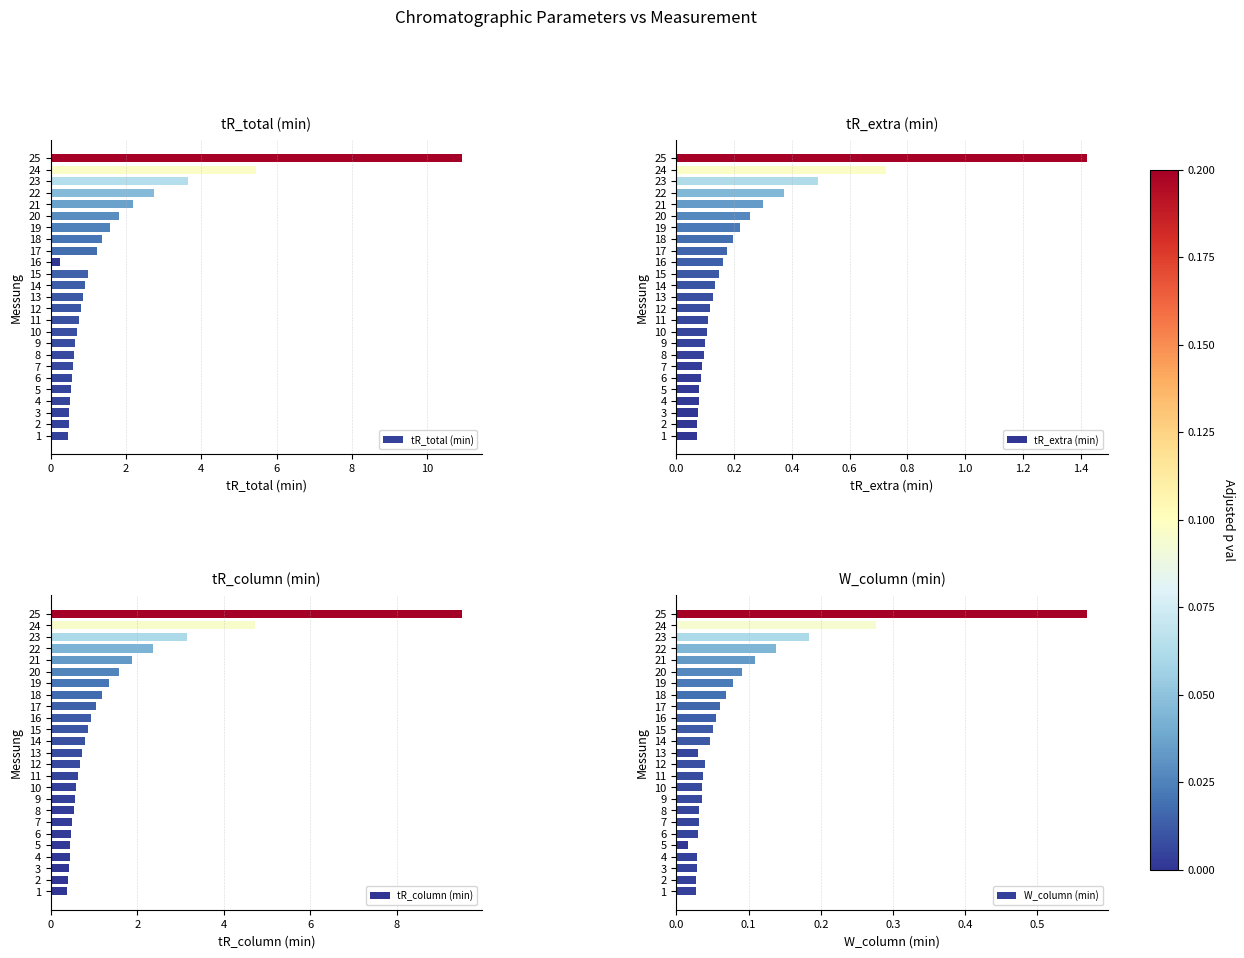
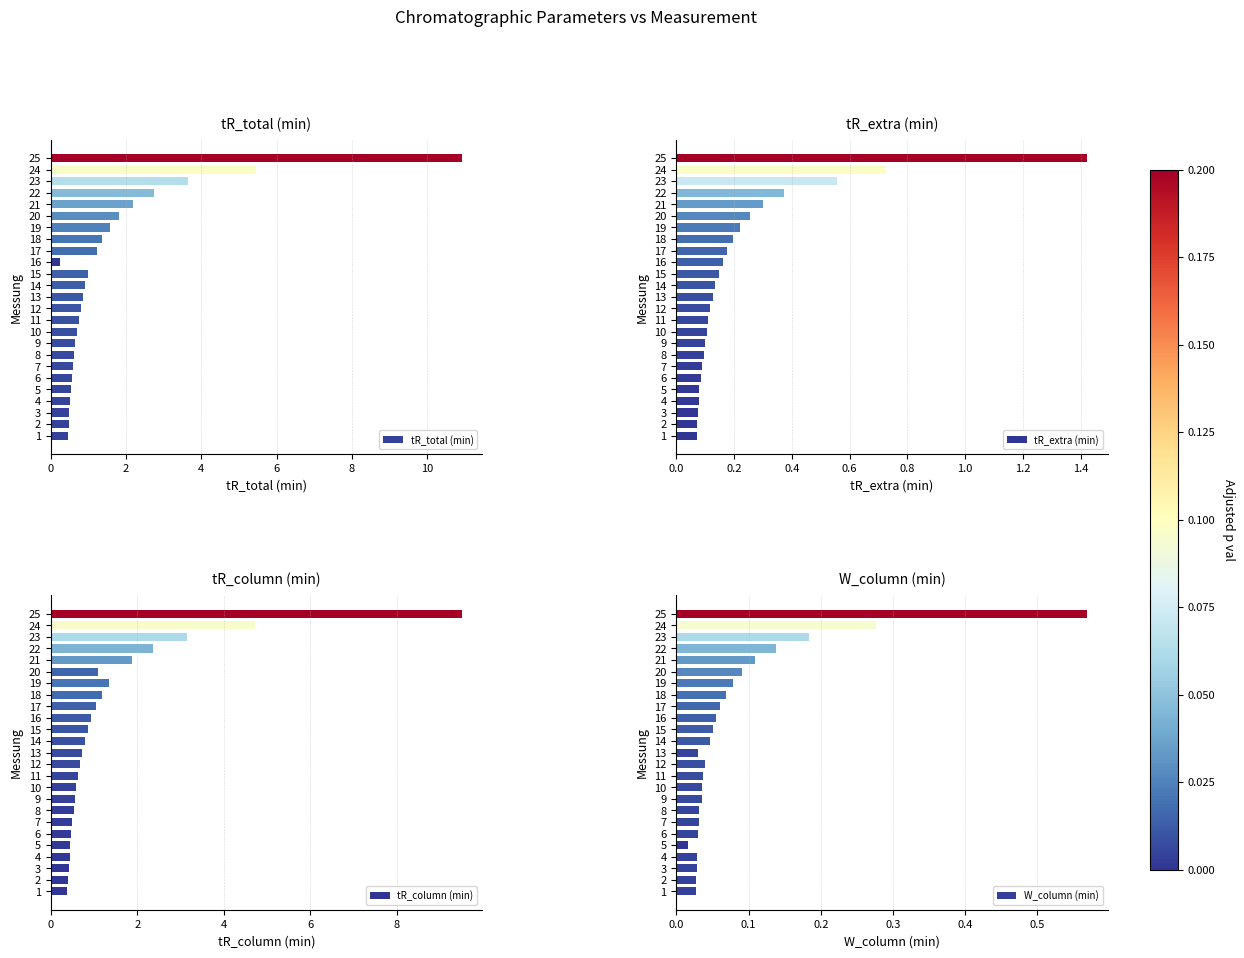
  {
    "tR_total (min)": {
      "25": 10.9,
      "24": 5.5,
      "23": 3.6,
      "22": 2.7,
      "21": 2.2,
      "20": 1.8,
      "19": 1.6,
      "18": 1.4,
      "17": 1.2,
      "16": 0.2,
      "15": 1.0,
      "14": 0.9,
      "13": 0.9,
      "12": 0.8,
      "11": 0.7,
      "10": 0.7,
      "9": 0.7,
      "8": 0.6,
      "7": 0.6,
      "6": 0.6,
      "5": 0.5,
      "4": 0.5,
      "3": 0.5,
      "2": 0.5,
      "1": 0.5
    },
    "tR_extra (min)": {
      "25": 1.42,
      "24": 0.73,
-     "23": 0.49,
+     "23": 0.56,
      "22": 0.37,
      "21": 0.30,
      "20": 0.25,
      "19": 0.22,
      "18": 0.20,
      "17": 0.18,
      "16": 0.16,
      "15": 0.15,
      "14": 0.14,
      "13": 0.13,
      "12": 0.12,
      "11": 0.11,
      "10": 0.11,
      "9": 0.10,
      "8": 0.09,
      "7": 0.09,
      "6": 0.08,
      "5": 0.08,
      "4": 0.08,
      "3": 0.07,
      "2": 0.07,
      "1": 0.07
    },
    "tR_column (min)": {
      "25": 9.5,
      "24": 4.7,
      "23": 3.2,
      "22": 2.4,
      "21": 1.9,
-     "20": 1.6,
+     "20": 1.1,
      "19": 1.3,
      "18": 1.2,
      "17": 1.0,
      "16": 0.9,
      "15": 0.9,
      "14": 0.8,
      "13": 0.7,
      "12": 0.7,
      "11": 0.6,
      "10": 0.6,
      "9": 0.6,
      "8": 0.5,
      "7": 0.5,
      "6": 0.5,
      "5": 0.5,
      "4": 0.4,
      "3": 0.4,
      "2": 0.4,
      "1": 0.4
    },
    "W_column (min)": {
      "25": 0.57,
      "24": 0.28,
      "23": 0.18,
      "22": 0.14,
      "21": 0.11,
      "20": 0.09,
      "19": 0.08,
      "18": 0.07,
      "17": 0.06,
      "16": 0.06,
      "15": 0.05,
      "14": 0.05,
      "13": 0.03,
      "12": 0.04,
      "11": 0.04,
      "10": 0.04,
      "9": 0.03,
      "8": 0.03,
      "7": 0.03,
      "6": 0.03,
      "5": 0.02,
      "4": 0.03,
      "3": 0.03,
      "2": 0.03,
      "1": 0.03
    }
  }
